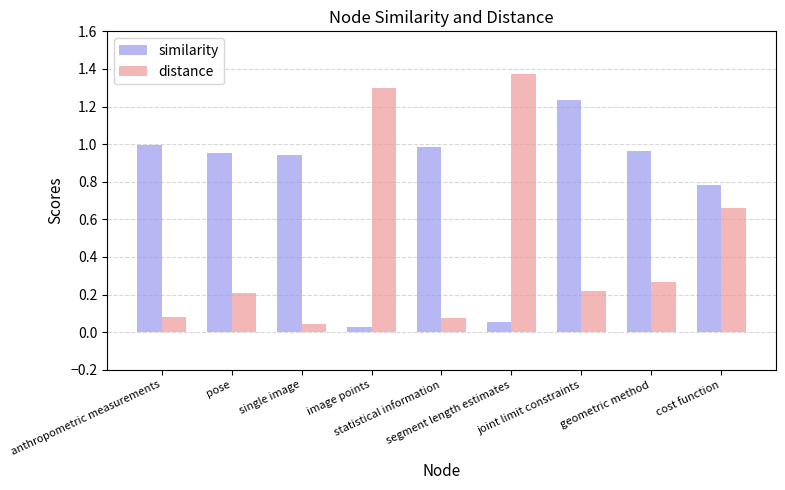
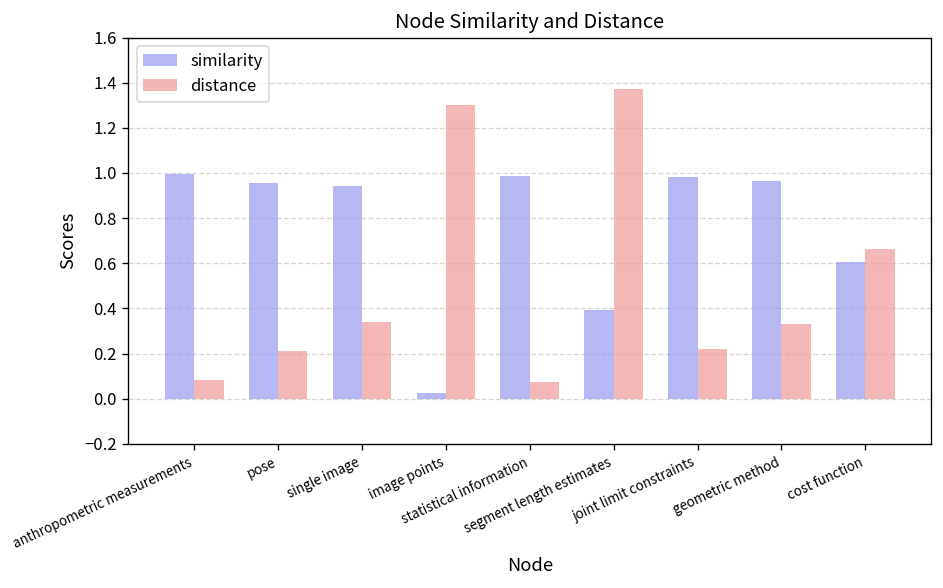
  {
    "similarity": {
      "anthropometric measurements": 1.00,
      "pose": 0.96,
      "single image": 0.94,
      "image points": 0.03,
      "statistical information": 0.99,
-     "segment length estimates": 0.06,
-     "joint limit constraints": 1.23,
+     "segment length estimates": 0.39,
+     "joint limit constraints": 0.98,
      "geometric method": 0.96,
-     "cost function": 0.78
+     "cost function": 0.60
    },
    "distance": {
      "anthropometric measurements": 0.08,
      "pose": 0.21,
-     "single image": 0.04,
+     "single image": 0.34,
      "image points": 1.30,
      "statistical information": 0.07,
      "segment length estimates": 1.37,
      "joint limit constraints": 0.22,
-     "geometric method": 0.27,
+     "geometric method": 0.33,
      "cost function": 0.66
    }
  }
